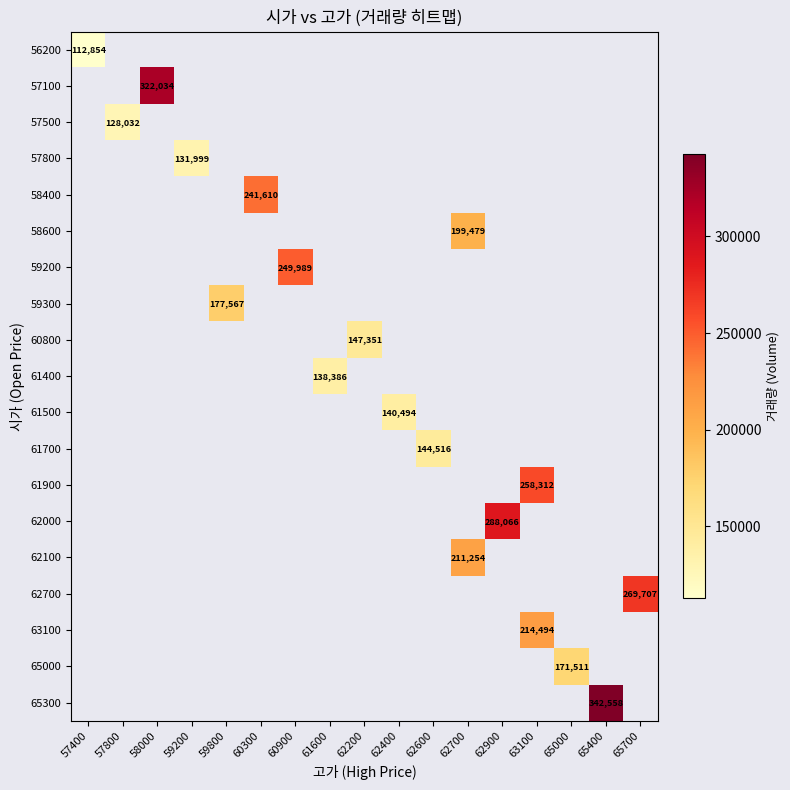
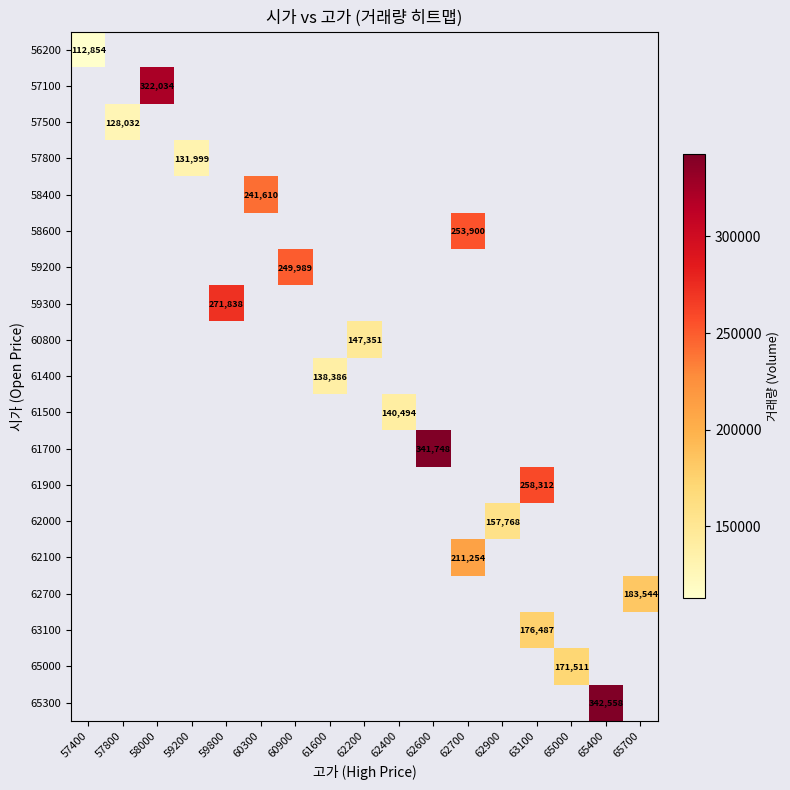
  {
    "56200": {
      "57400": "112,854"
    },
    "57100": {
      "58000": "322,034"
    },
    "57500": {
      "57800": "128,032"
    },
    "57800": {
      "59200": "131,999"
    },
    "58400": {
      "60300": "241,610"
    },
    "58600": {
-     "62700": "199,479"
+     "62700": "253,900"
    },
    "59200": {
      "60900": "249,989"
    },
    "59300": {
-     "59800": "177,567"
+     "59800": "271,838"
    },
    "60800": {
      "62200": "147,351"
    },
    "61400": {
      "61600": "138,386"
    },
    "61500": {
      "62400": "140,494"
    },
    "61700": {
-     "62600": "144,516"
+     "62600": "341,748"
    },
    "61900": {
      "63100": "258,312"
    },
    "62000": {
-     "62900": "288,066"
+     "62900": "157,768"
    },
    "62100": {
      "62700": "211,254"
    },
    "62700": {
-     "65700": "269,707"
+     "65700": "183,544"
    },
    "63100": {
-     "63100": "214,494"
+     "63100": "176,487"
    },
    "65000": {
      "65000": "171,511"
    },
    "65300": {
      "65400": "342,558"
    }
  }
